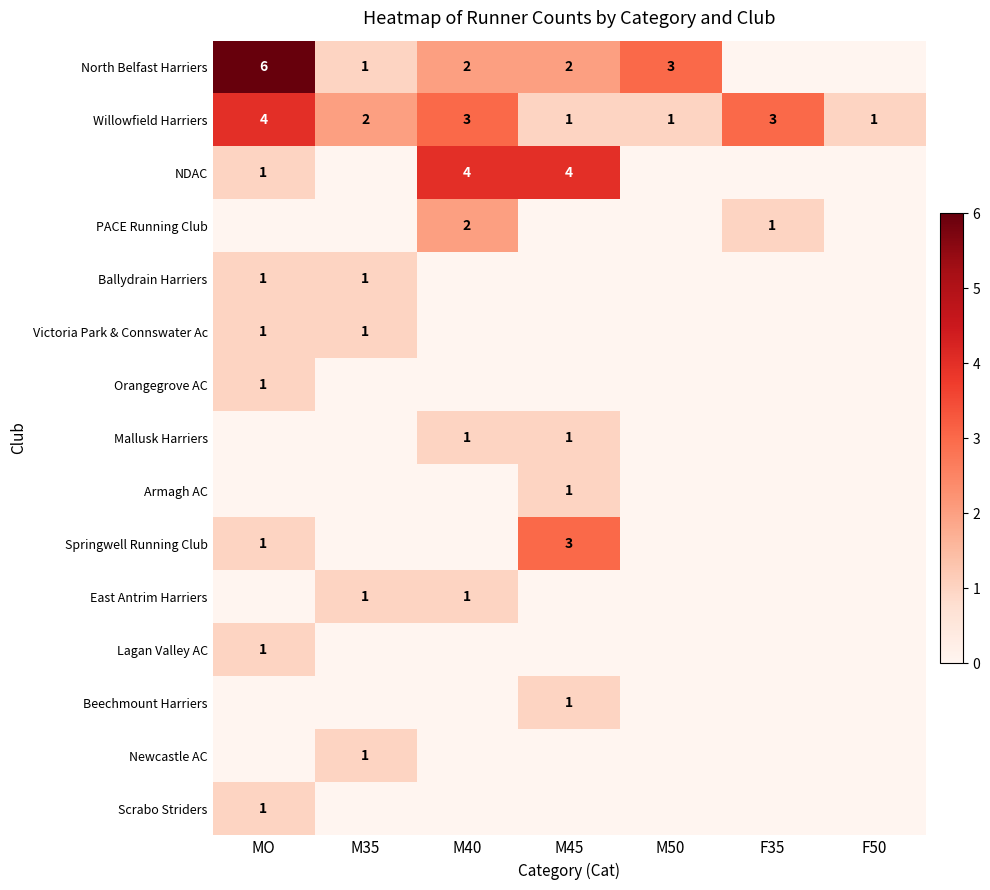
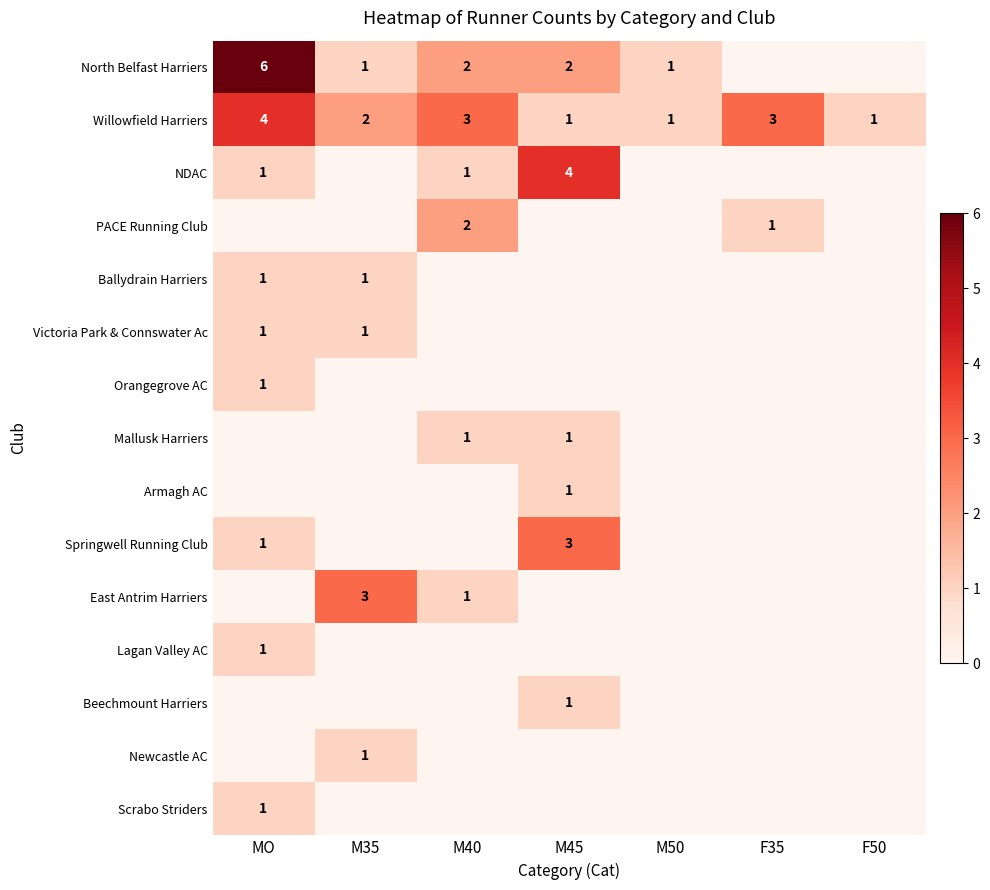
  {
    "North Belfast Harriers": {
      "MO": 6,
      "M35": 1,
      "M40": 2,
      "M45": 2,
-     "M50": 3
+     "M50": 1
    },
    "Willowfield Harriers": {
      "MO": 4,
      "M35": 2,
      "M40": 3,
      "M45": 1,
      "M50": 1,
      "F35": 3,
      "F50": 1
    },
    "NDAC": {
      "MO": 1,
-     "M40": 4,
+     "M40": 1,
      "M45": 4
    },
    "PACE Running Club": {
      "M40": 2,
      "F35": 1
    },
    "Ballydrain Harriers": {
      "MO": 1,
      "M35": 1
    },
    "Victoria Park & Connswater Ac": {
      "MO": 1,
      "M35": 1
    },
    "Orangegrove AC": {
      "MO": 1
    },
    "Mallusk Harriers": {
      "M40": 1,
      "M45": 1
    },
    "Armagh AC": {
      "M45": 1
    },
    "Springwell Running Club": {
      "MO": 1,
      "M45": 3
    },
    "East Antrim Harriers": {
-     "M35": 1,
+     "M35": 3,
      "M40": 1
    },
    "Lagan Valley AC": {
      "MO": 1
    },
    "Beechmount Harriers": {
      "M45": 1
    },
    "Newcastle AC": {
      "M35": 1
    },
    "Scrabo Striders": {
      "MO": 1
    }
  }
